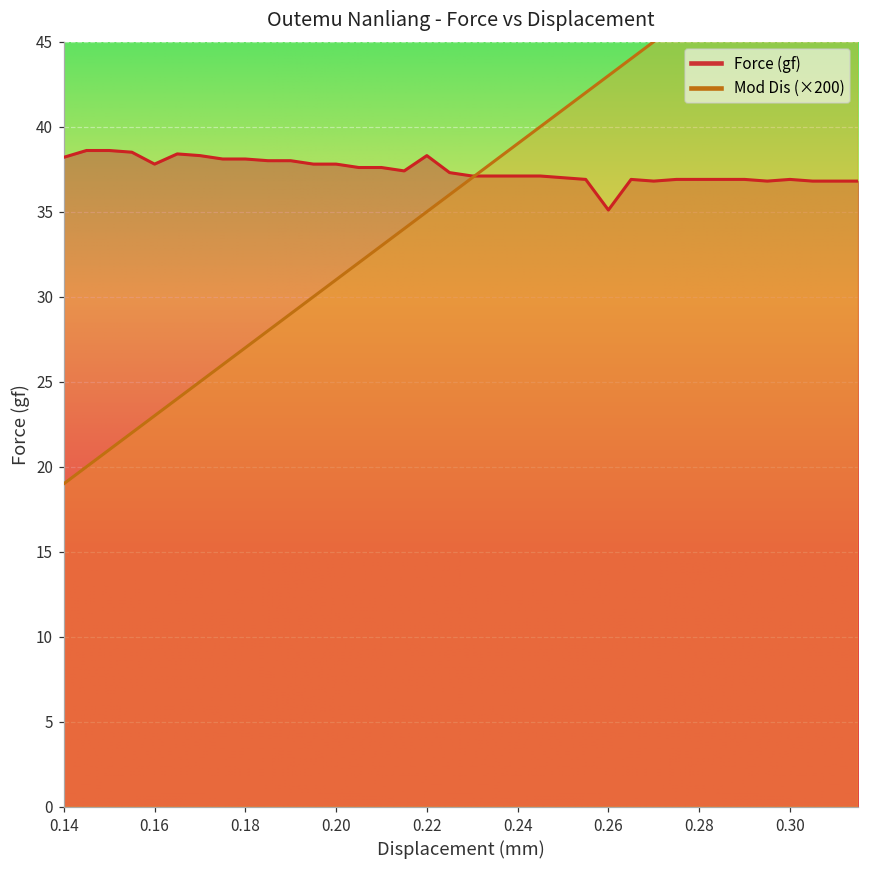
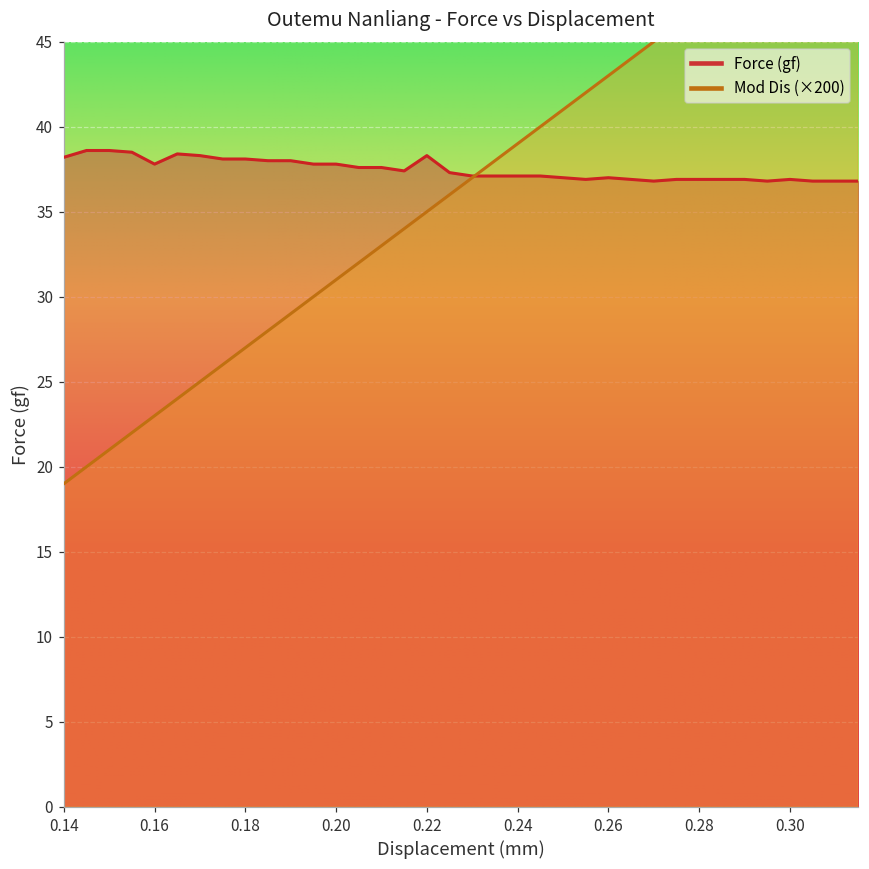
  {
    "Force (gf)": {
      "0.14": 38.2,
      "0.16": 37.8,
      "0.18": 38.1,
      "0.20": 37.8,
      "0.22": 38.3,
      "0.24": 37.1,
-     "0.26": 35.1,
+     "0.26": 37.0,
      "0.28": 36.9,
      "0.30": 36.9
    }
  }
